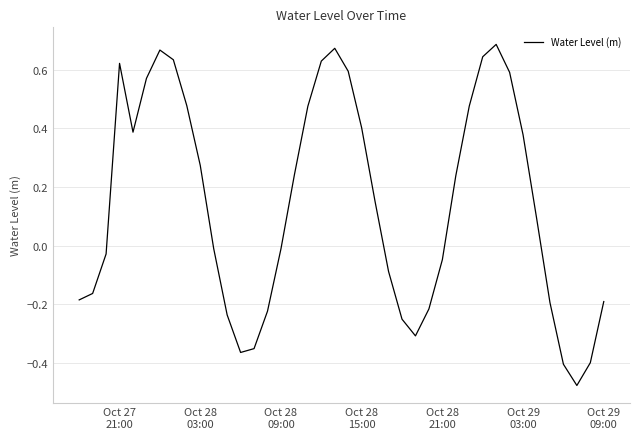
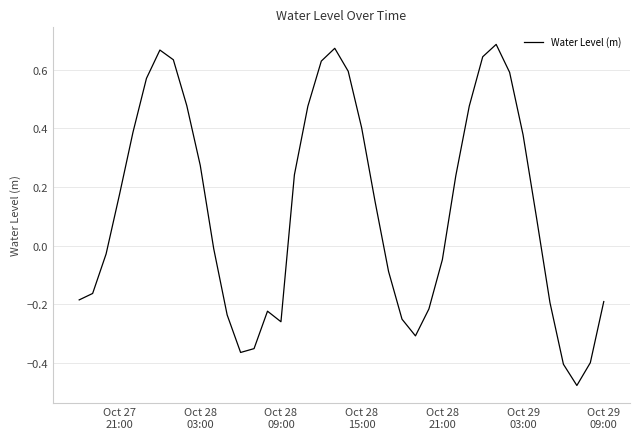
  {
-   "Oct 27 21:00": 0.62,
+   "Oct 27 21:00": 0.18,
    "Oct 28 03:00": 0.27,
-   "Oct 28 09:00": -0.01,
+   "Oct 28 09:00": -0.26,
    "Oct 28 15:00": 0.40,
    "Oct 28 21:00": -0.05,
    "Oct 29 03:00": 0.38,
    "Oct 29 09:00": -0.19
  }
